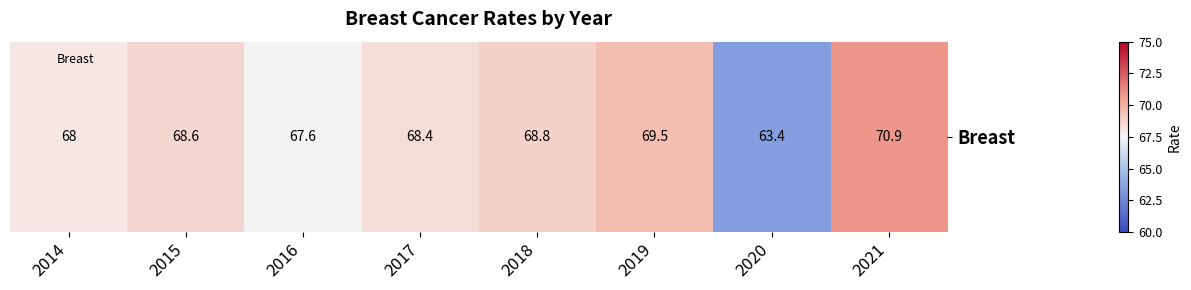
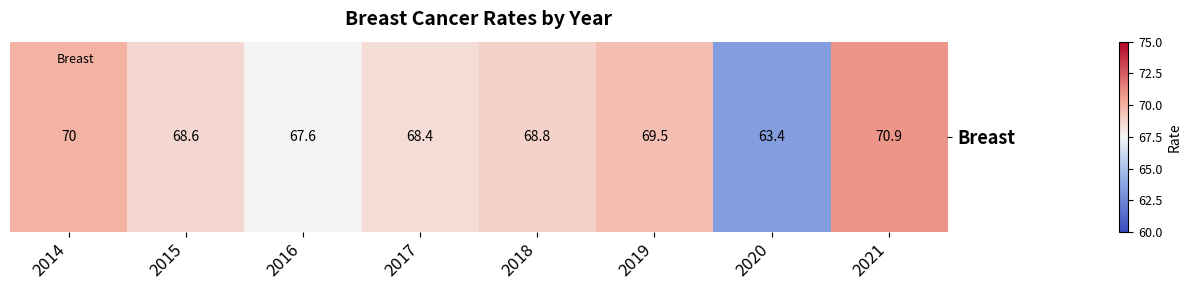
  {
    "Breast": {
-     "2014": 68,
+     "2014": 70,
      "2015": 68.6,
      "2016": 67.6,
      "2017": 68.4,
      "2018": 68.8,
      "2019": 69.5,
      "2020": 63.4,
      "2021": 70.9
    }
  }
